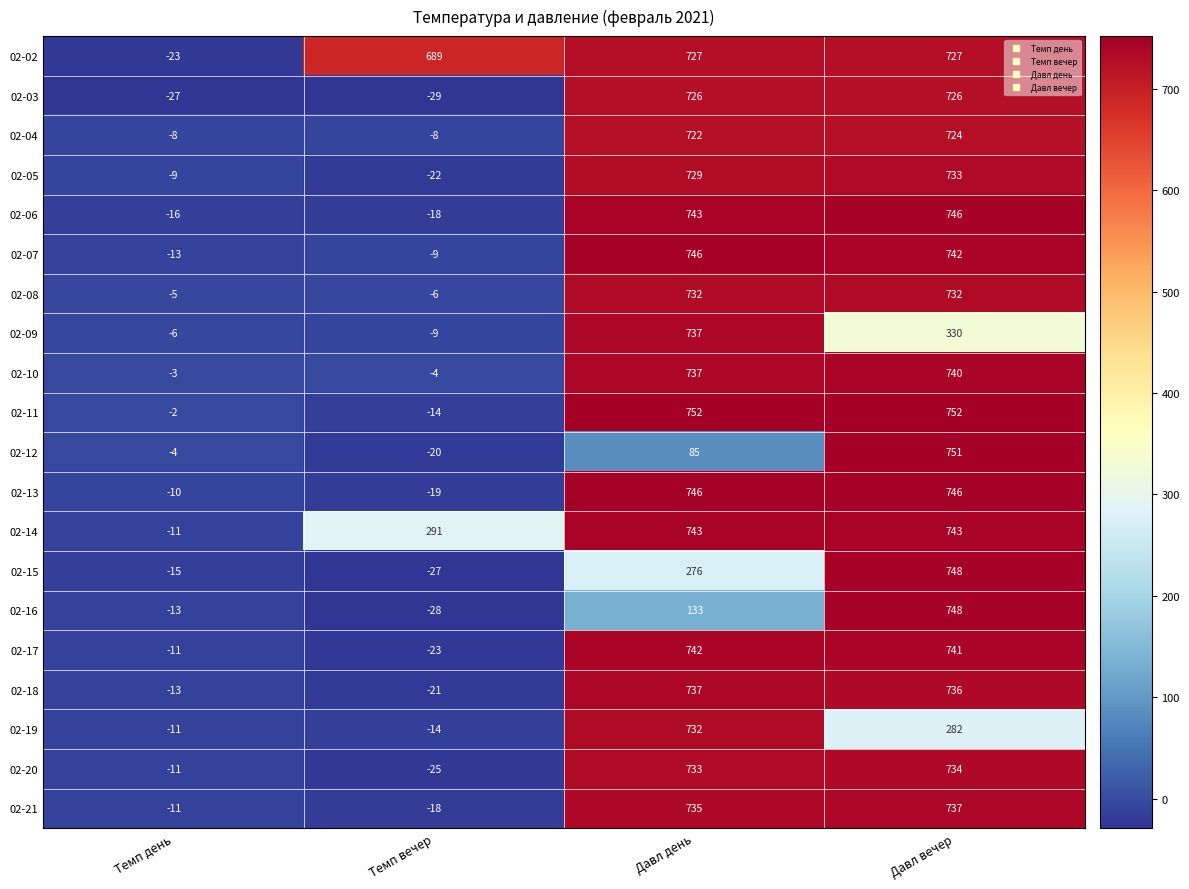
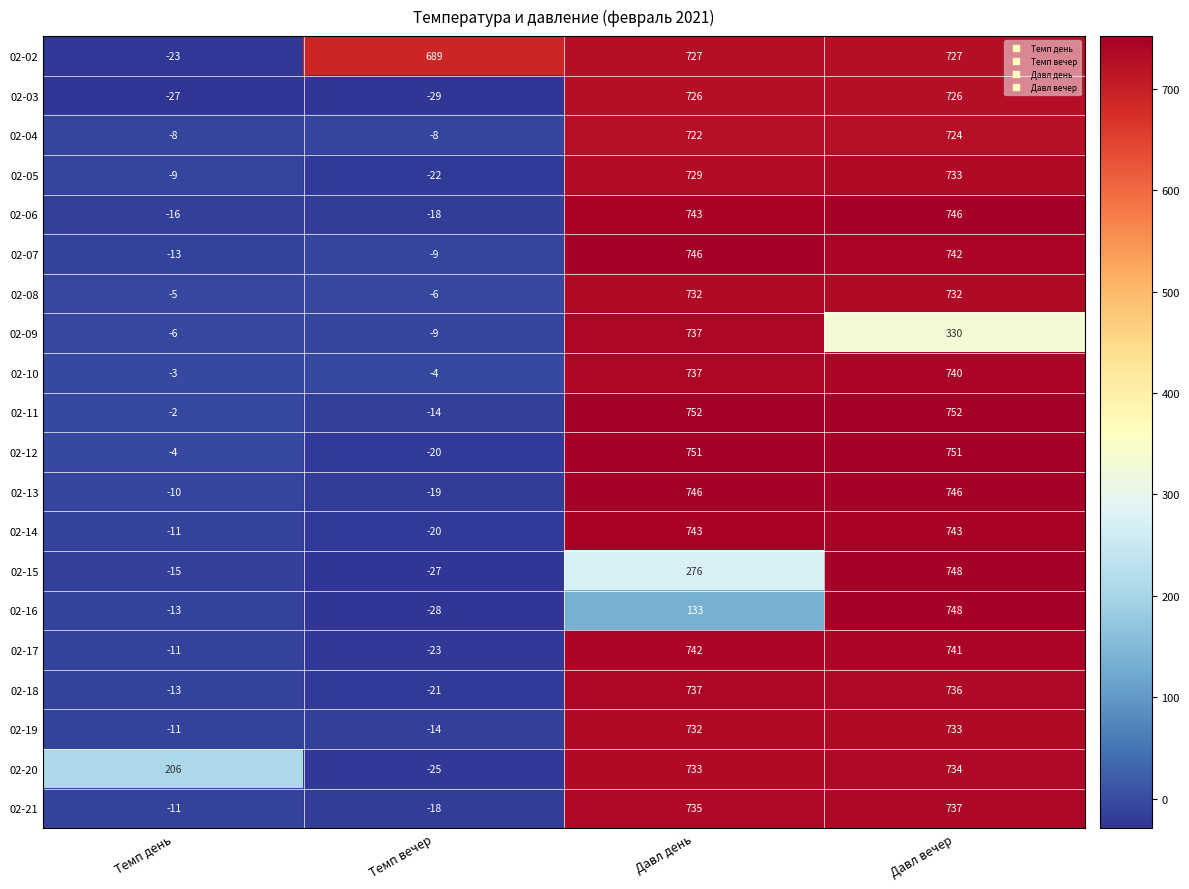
  {
    "02-02": {
      "Темп день": -23,
      "Темп вечер": 689,
      "Давл день": 727,
      "Давл вечер": 727
    },
    "02-03": {
      "Темп день": -27,
      "Темп вечер": -29,
      "Давл день": 726,
      "Давл вечер": 726
    },
    "02-04": {
      "Темп день": -8,
      "Темп вечер": -8,
      "Давл день": 722,
      "Давл вечер": 724
    },
    "02-05": {
      "Темп день": -9,
      "Темп вечер": -22,
      "Давл день": 729,
      "Давл вечер": 733
    },
    "02-06": {
      "Темп день": -16,
      "Темп вечер": -18,
      "Давл день": 743,
      "Давл вечер": 746
    },
    "02-07": {
      "Темп день": -13,
      "Темп вечер": -9,
      "Давл день": 746,
      "Давл вечер": 742
    },
    "02-08": {
      "Темп день": -5,
      "Темп вечер": -6,
      "Давл день": 732,
      "Давл вечер": 732
    },
    "02-09": {
      "Темп день": -6,
      "Темп вечер": -9,
      "Давл день": 737,
      "Давл вечер": 330
    },
    "02-10": {
      "Темп день": -3,
      "Темп вечер": -4,
      "Давл день": 737,
      "Давл вечер": 740
    },
    "02-11": {
      "Темп день": -2,
      "Темп вечер": -14,
      "Давл день": 752,
      "Давл вечер": 752
    },
    "02-12": {
      "Темп день": -4,
      "Темп вечер": -20,
-     "Давл день": 85,
+     "Давл день": 751,
      "Давл вечер": 751
    },
    "02-13": {
      "Темп день": -10,
      "Темп вечер": -19,
      "Давл день": 746,
      "Давл вечер": 746
    },
    "02-14": {
      "Темп день": -11,
-     "Темп вечер": 291,
+     "Темп вечер": -20,
      "Давл день": 743,
      "Давл вечер": 743
    },
    "02-15": {
      "Темп день": -15,
      "Темп вечер": -27,
      "Давл день": 276,
      "Давл вечер": 748
    },
    "02-16": {
      "Темп день": -13,
      "Темп вечер": -28,
      "Давл день": 133,
      "Давл вечер": 748
    },
    "02-17": {
      "Темп день": -11,
      "Темп вечер": -23,
      "Давл день": 742,
      "Давл вечер": 741
    },
    "02-18": {
      "Темп день": -13,
      "Темп вечер": -21,
      "Давл день": 737,
      "Давл вечер": 736
    },
    "02-19": {
      "Темп день": -11,
      "Темп вечер": -14,
      "Давл день": 732,
-     "Давл вечер": 282
+     "Давл вечер": 733
    },
    "02-20": {
-     "Темп день": -11,
+     "Темп день": 206,
      "Темп вечер": -25,
      "Давл день": 733,
      "Давл вечер": 734
    },
    "02-21": {
      "Темп день": -11,
      "Темп вечер": -18,
      "Давл день": 735,
      "Давл вечер": 737
    }
  }
